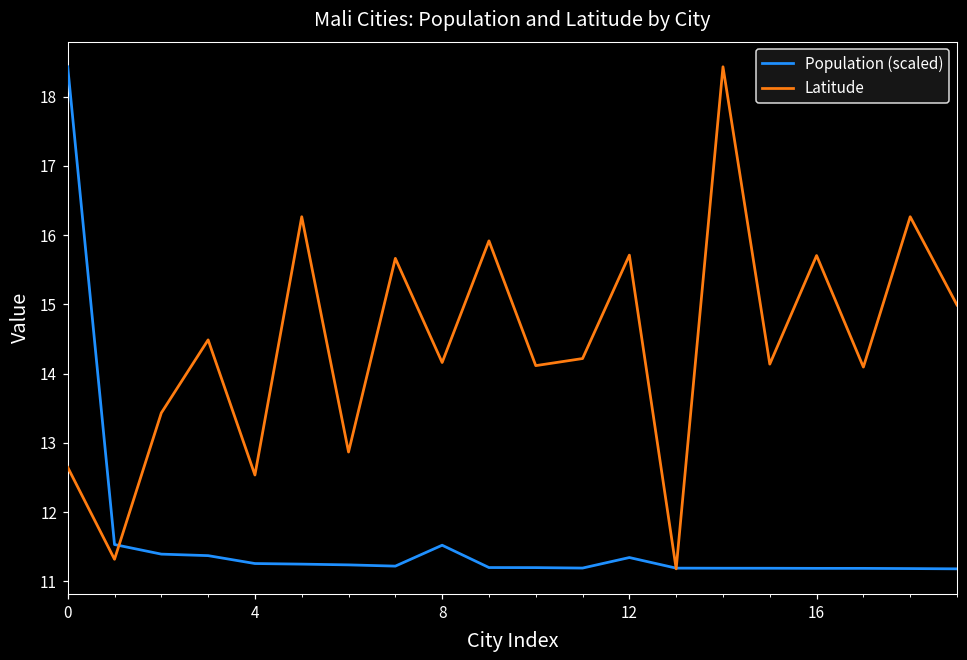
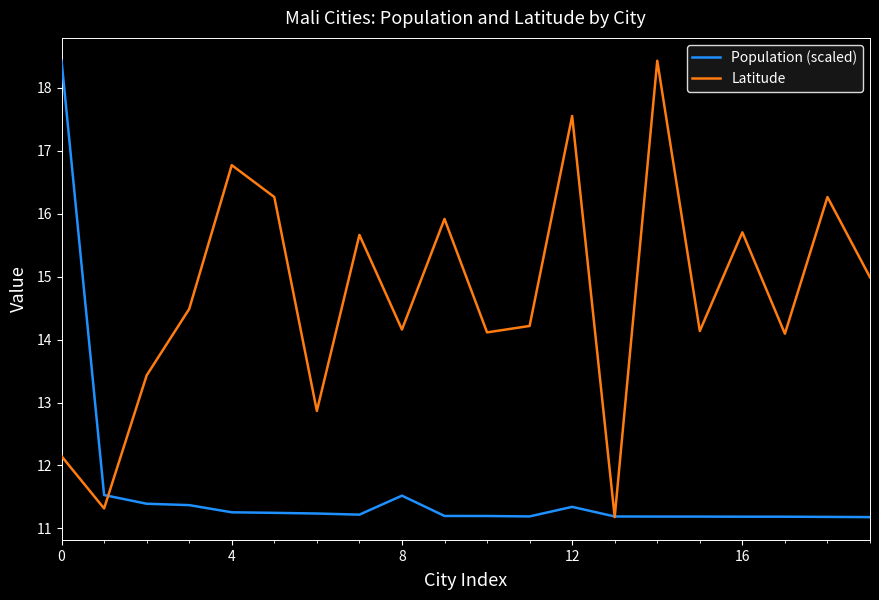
  {
    "Population (scaled)": {
      "0": 18.4,
      "4": 11.3,
      "8": 11.5,
      "12": 11.3,
      "16": 11.2
    },
    "Latitude": {
-     "0": 12.6,
-     "4": 12.5,
+     "0": 12.1,
+     "4": 16.8,
      "8": 14.2,
-     "12": 15.7,
+     "12": 17.6,
      "16": 15.7
    }
  }
